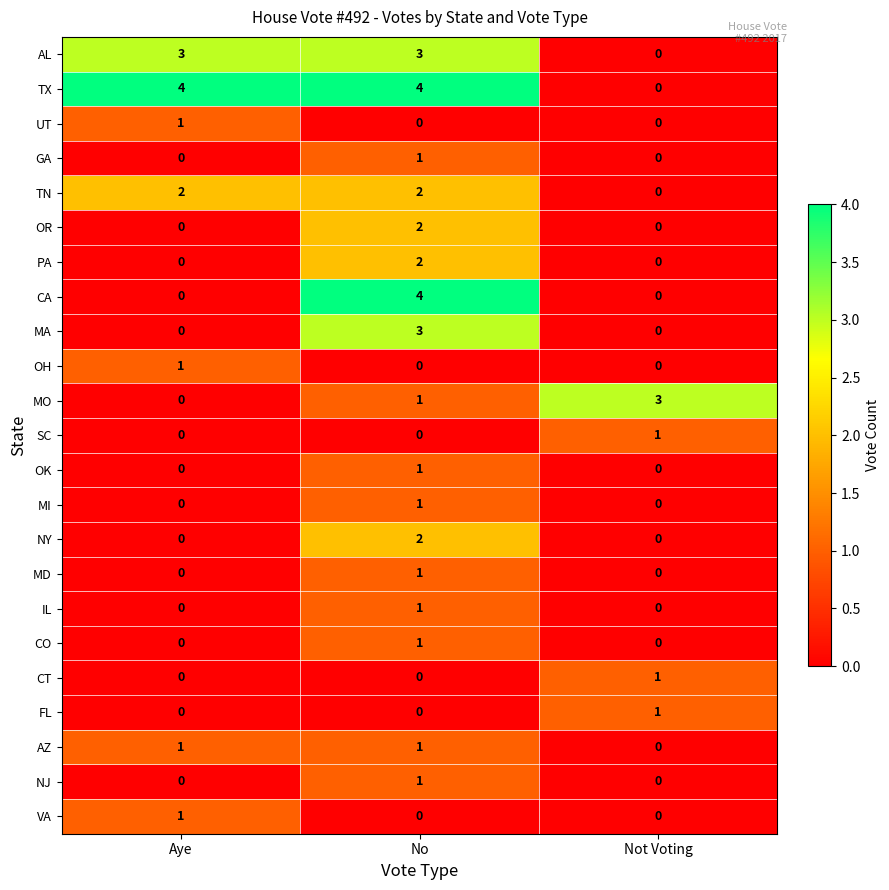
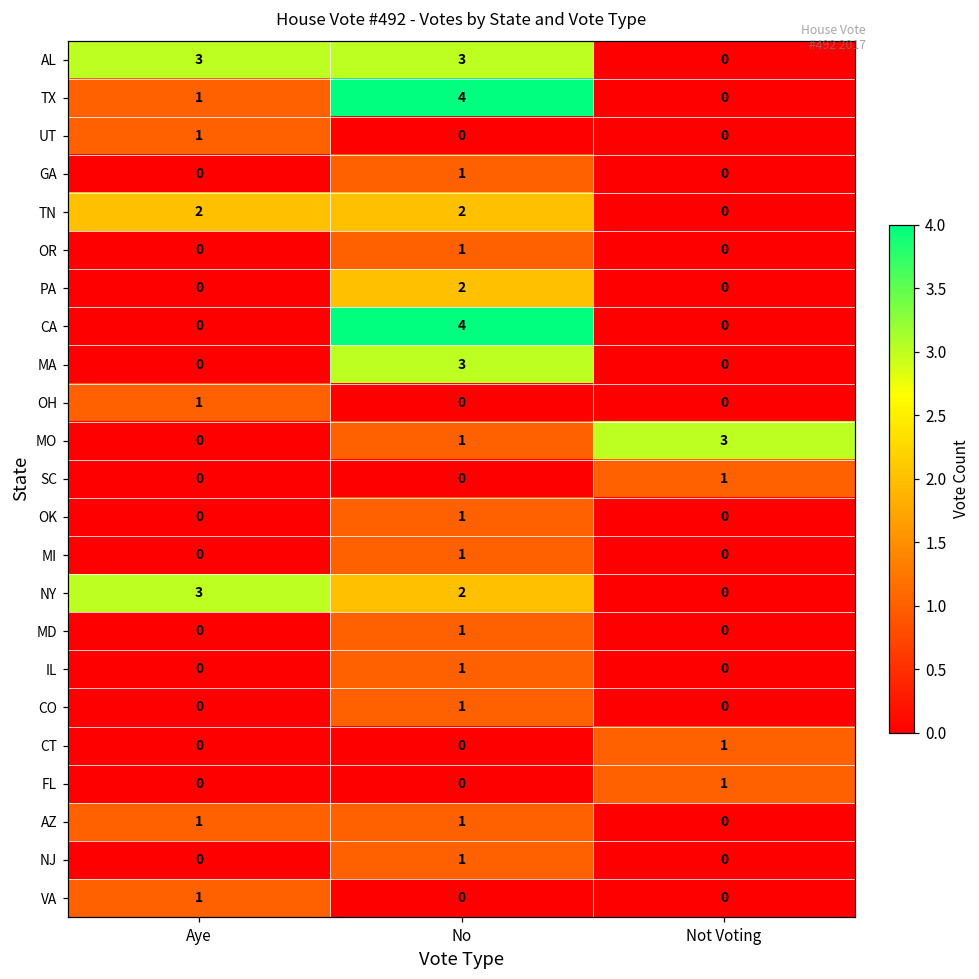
  {
    "AL": {
      "Aye": 3,
      "No": 3,
      "Not Voting": 0
    },
    "TX": {
-     "Aye": 4,
+     "Aye": 1,
      "No": 4,
      "Not Voting": 0
    },
    "UT": {
      "Aye": 1,
      "No": 0,
      "Not Voting": 0
    },
    "GA": {
      "Aye": 0,
      "No": 1,
      "Not Voting": 0
    },
    "TN": {
      "Aye": 2,
      "No": 2,
      "Not Voting": 0
    },
    "OR": {
      "Aye": 0,
-     "No": 2,
+     "No": 1,
      "Not Voting": 0
    },
    "PA": {
      "Aye": 0,
      "No": 2,
      "Not Voting": 0
    },
    "CA": {
      "Aye": 0,
      "No": 4,
      "Not Voting": 0
    },
    "MA": {
      "Aye": 0,
      "No": 3,
      "Not Voting": 0
    },
    "OH": {
      "Aye": 1,
      "No": 0,
      "Not Voting": 0
    },
    "MO": {
      "Aye": 0,
      "No": 1,
      "Not Voting": 3
    },
    "SC": {
      "Aye": 0,
      "No": 0,
      "Not Voting": 1
    },
    "OK": {
      "Aye": 0,
      "No": 1,
      "Not Voting": 0
    },
    "MI": {
      "Aye": 0,
      "No": 1,
      "Not Voting": 0
    },
    "NY": {
-     "Aye": 0,
+     "Aye": 3,
      "No": 2,
      "Not Voting": 0
    },
    "MD": {
      "Aye": 0,
      "No": 1,
      "Not Voting": 0
    },
    "IL": {
      "Aye": 0,
      "No": 1,
      "Not Voting": 0
    },
    "CO": {
      "Aye": 0,
      "No": 1,
      "Not Voting": 0
    },
    "CT": {
      "Aye": 0,
      "No": 0,
      "Not Voting": 1
    },
    "FL": {
      "Aye": 0,
      "No": 0,
      "Not Voting": 1
    },
    "AZ": {
      "Aye": 1,
      "No": 1,
      "Not Voting": 0
    },
    "NJ": {
      "Aye": 0,
      "No": 1,
      "Not Voting": 0
    },
    "VA": {
      "Aye": 1,
      "No": 0,
      "Not Voting": 0
    }
  }
